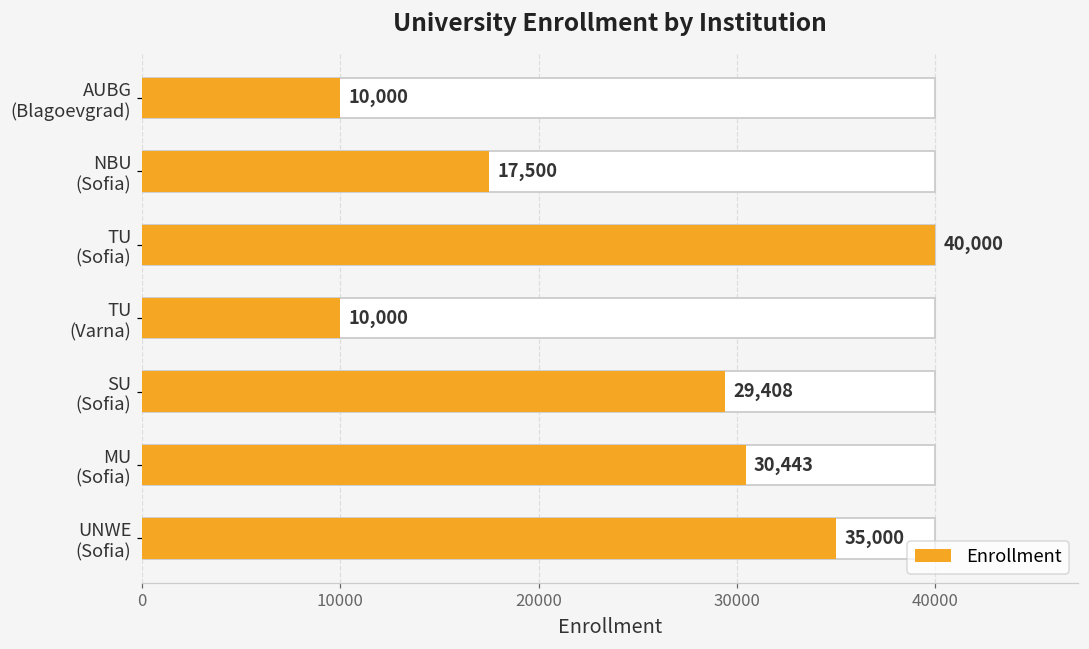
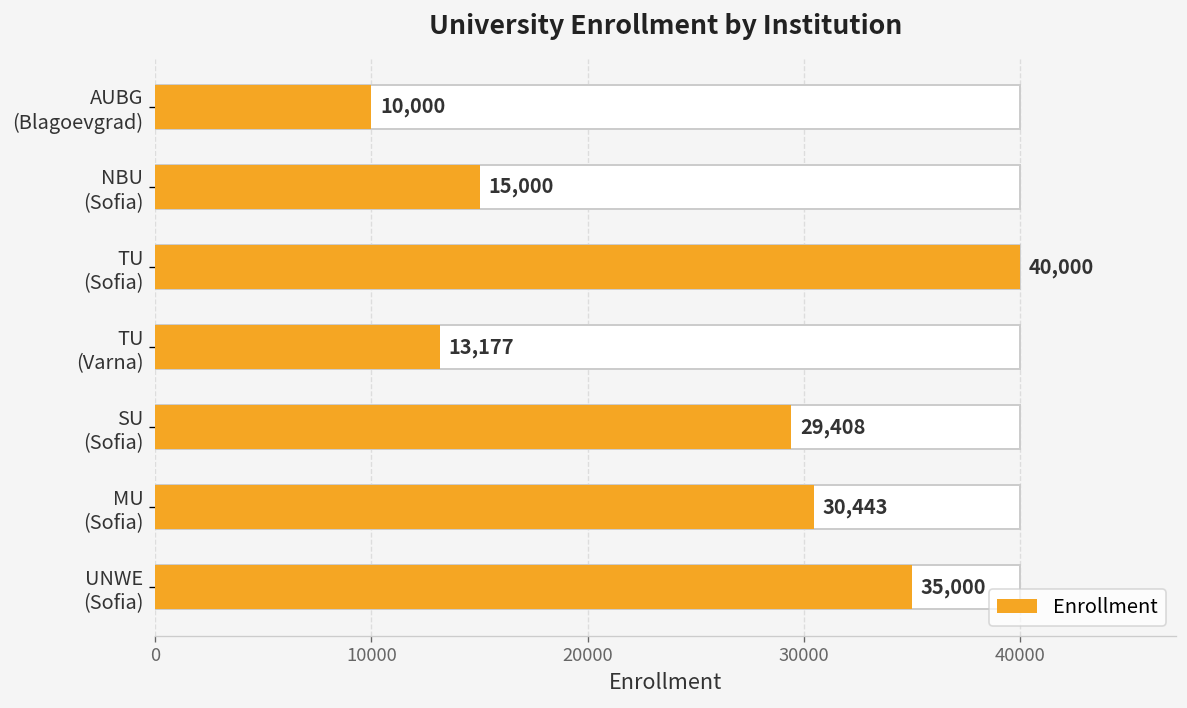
  {
    "Enrollment": {
-     "NBU (Sofia)": "17,500",
+     "NBU (Sofia)": "15,000",
      "TU (Sofia)": "40,000",
-     "TU (Varna)": "10,000"
+     "TU (Varna)": "13,177"
    }
  }
